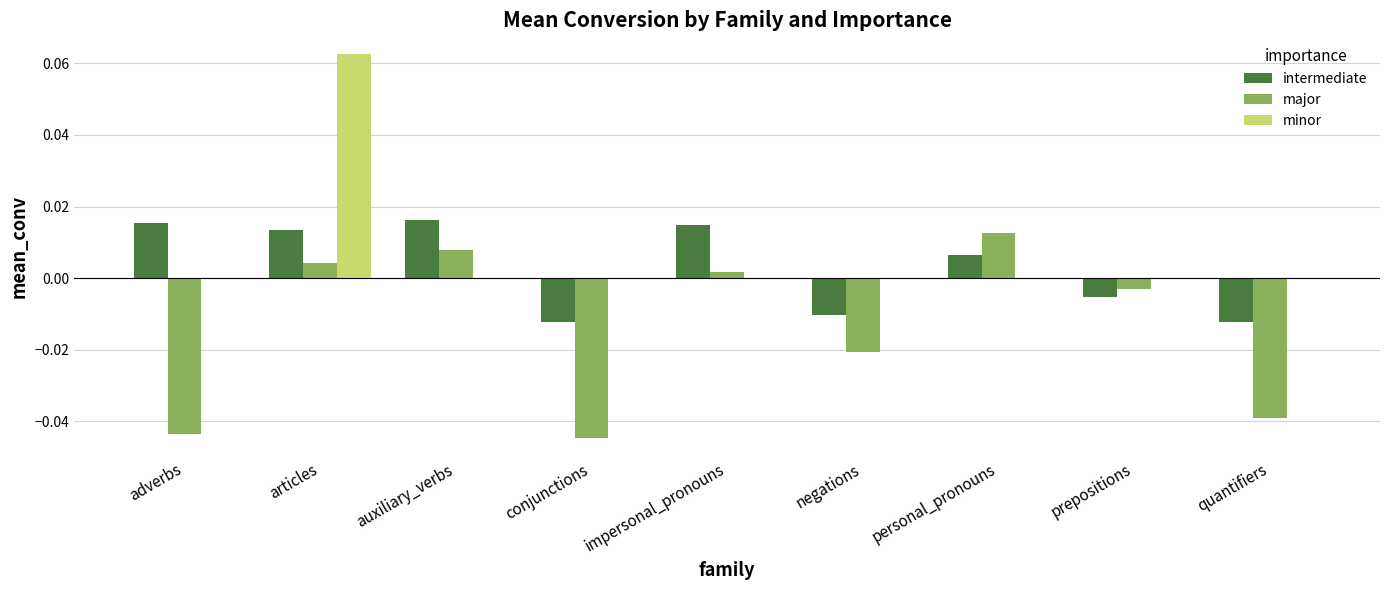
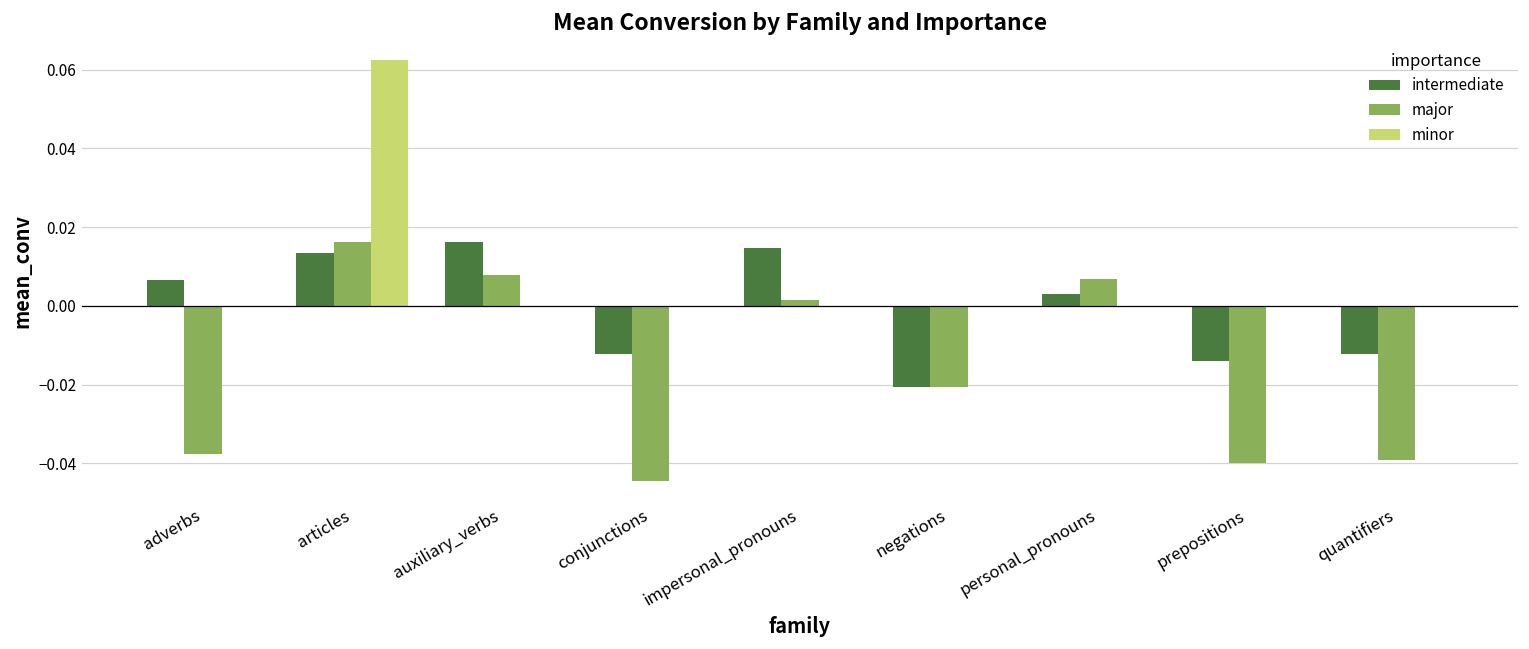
  {
    "intermediate": {
-     "adverbs": 0.015,
+     "adverbs": 0.007,
      "articles": 0.013,
      "auxiliary_verbs": 0.016,
      "conjunctions": -0.012,
      "impersonal_pronouns": 0.015,
-     "negations": -0.010,
-     "personal_pronouns": 0.006,
-     "prepositions": -0.005,
+     "negations": -0.021,
+     "personal_pronouns": 0.003,
+     "prepositions": -0.014,
      "quantifiers": -0.012
    },
    "major": {
-     "adverbs": -0.044,
-     "articles": 0.004,
+     "adverbs": -0.038,
+     "articles": 0.016,
      "auxiliary_verbs": 0.008,
      "conjunctions": -0.045,
      "impersonal_pronouns": 0.002,
      "negations": -0.021,
-     "personal_pronouns": 0.013,
-     "prepositions": -0.003,
+     "personal_pronouns": 0.007,
+     "prepositions": -0.040,
      "quantifiers": -0.039
    },
    "minor": {
      "adverbs": 0.000,
      "articles": 0.063,
      "auxiliary_verbs": 0.000,
      "conjunctions": 0.000,
      "impersonal_pronouns": 0.000,
      "negations": 0.000,
      "personal_pronouns": 0.000,
      "prepositions": 0.000,
      "quantifiers": 0.000
    }
  }
